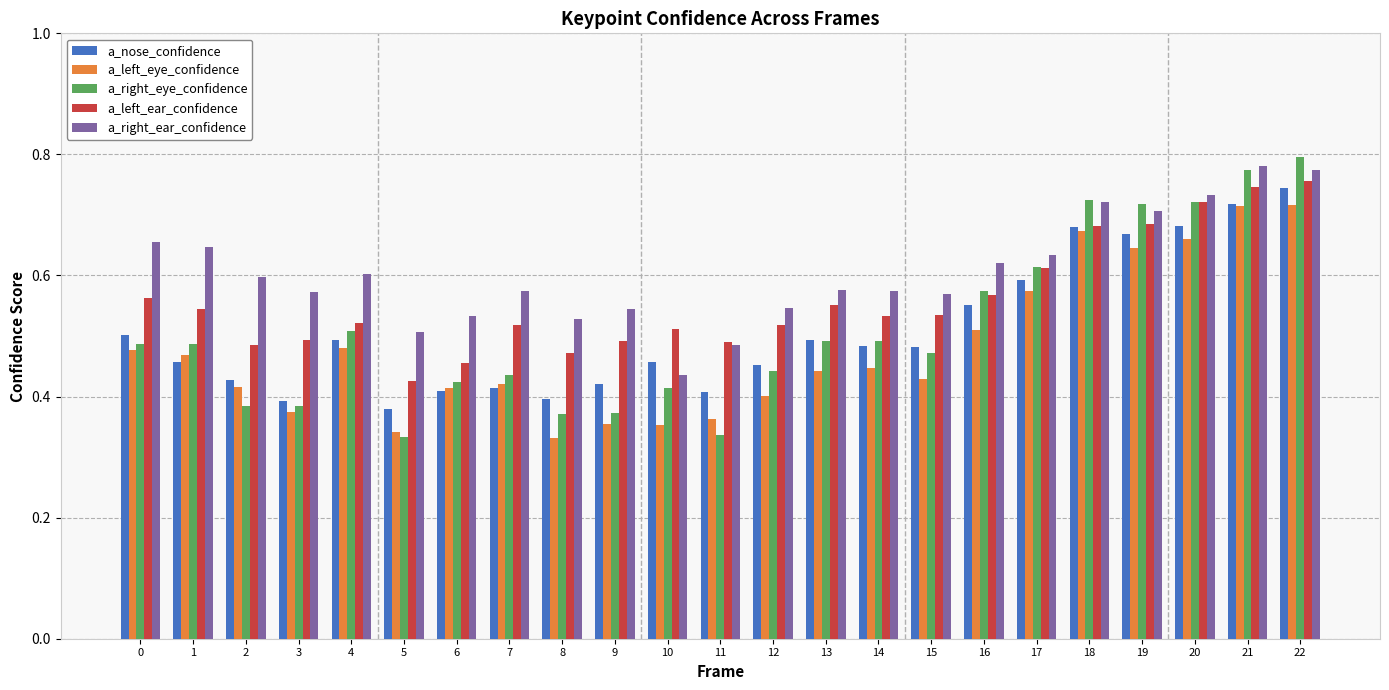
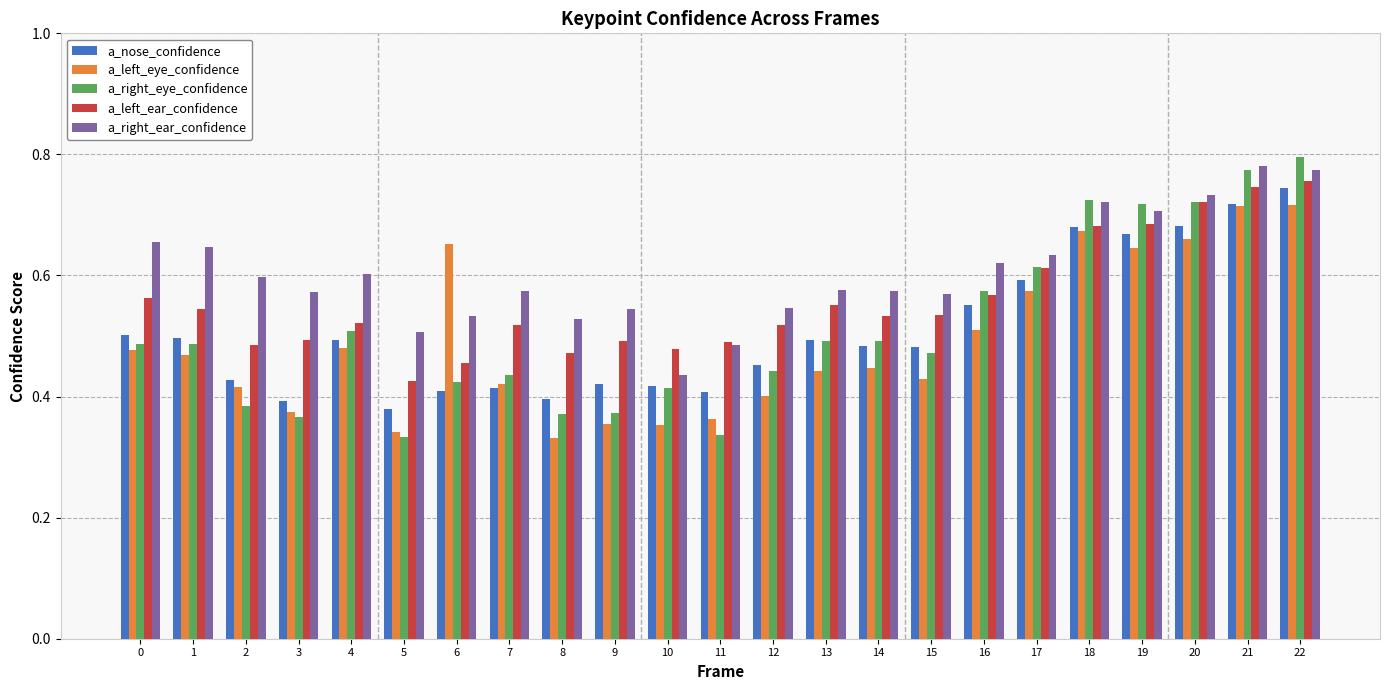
  {
    "a_nose_confidence": {
      "0": 0.50,
-     "1": 0.46,
+     "1": 0.50,
      "2": 0.43,
      "3": 0.39,
      "4": 0.49,
      "5": 0.38,
      "6": 0.41,
      "7": 0.41,
      "8": 0.40,
      "9": 0.42,
-     "10": 0.46,
+     "10": 0.42,
      "11": 0.41,
      "12": 0.45,
      "13": 0.49,
      "14": 0.48,
      "15": 0.48,
      "16": 0.55,
      "17": 0.59,
      "18": 0.68,
      "19": 0.67,
      "20": 0.68,
      "21": 0.72,
      "22": 0.75
    },
    "a_left_eye_confidence": {
      "0": 0.48,
      "1": 0.47,
      "2": 0.42,
      "3": 0.37,
      "4": 0.48,
      "5": 0.34,
-     "6": 0.41,
+     "6": 0.65,
      "7": 0.42,
      "8": 0.33,
      "9": 0.36,
      "10": 0.35,
      "11": 0.36,
      "12": 0.40,
      "13": 0.44,
      "14": 0.45,
      "15": 0.43,
      "16": 0.51,
      "17": 0.58,
      "18": 0.67,
      "19": 0.65,
      "20": 0.66,
      "21": 0.71,
      "22": 0.72
    },
    "a_right_eye_confidence": {
      "0": 0.49,
      "1": 0.49,
      "2": 0.38,
-     "3": 0.39,
+     "3": 0.37,
      "4": 0.51,
      "5": 0.33,
      "6": 0.42,
      "7": 0.44,
      "8": 0.37,
      "9": 0.37,
      "10": 0.41,
      "11": 0.34,
      "12": 0.44,
      "13": 0.49,
      "14": 0.49,
      "15": 0.47,
      "16": 0.57,
      "17": 0.61,
      "18": 0.72,
      "19": 0.72,
      "20": 0.72,
      "21": 0.77,
      "22": 0.80
    },
    "a_left_ear_confidence": {
      "0": 0.56,
      "1": 0.54,
      "2": 0.49,
      "3": 0.49,
      "4": 0.52,
      "5": 0.43,
      "6": 0.46,
      "7": 0.52,
      "8": 0.47,
      "9": 0.49,
-     "10": 0.51,
+     "10": 0.48,
      "11": 0.49,
      "12": 0.52,
      "13": 0.55,
      "14": 0.53,
      "15": 0.54,
      "16": 0.57,
      "17": 0.61,
      "18": 0.68,
      "19": 0.69,
      "20": 0.72,
      "21": 0.75,
      "22": 0.76
    },
    "a_right_ear_confidence": {
      "0": 0.66,
      "1": 0.65,
      "2": 0.60,
      "3": 0.57,
      "4": 0.60,
      "5": 0.51,
      "6": 0.53,
      "7": 0.57,
      "8": 0.53,
      "9": 0.54,
      "10": 0.44,
      "11": 0.48,
      "12": 0.55,
      "13": 0.58,
      "14": 0.57,
      "15": 0.57,
      "16": 0.62,
      "17": 0.63,
      "18": 0.72,
      "19": 0.71,
      "20": 0.73,
      "21": 0.78,
      "22": 0.77
    }
  }
